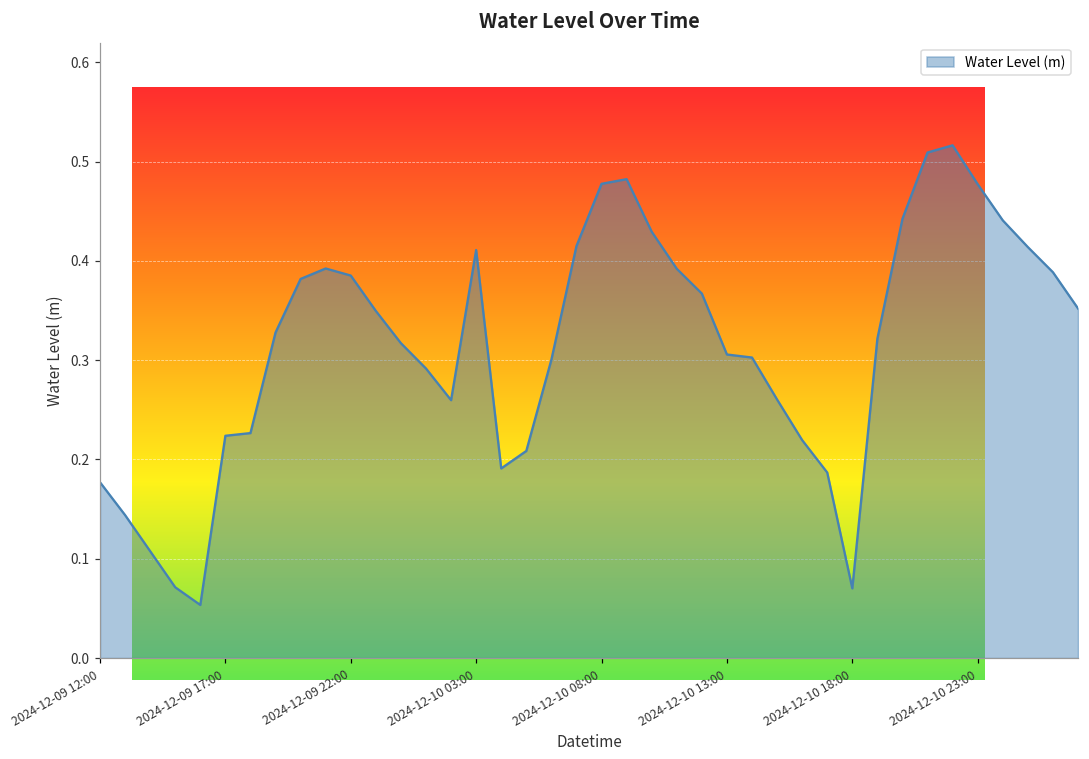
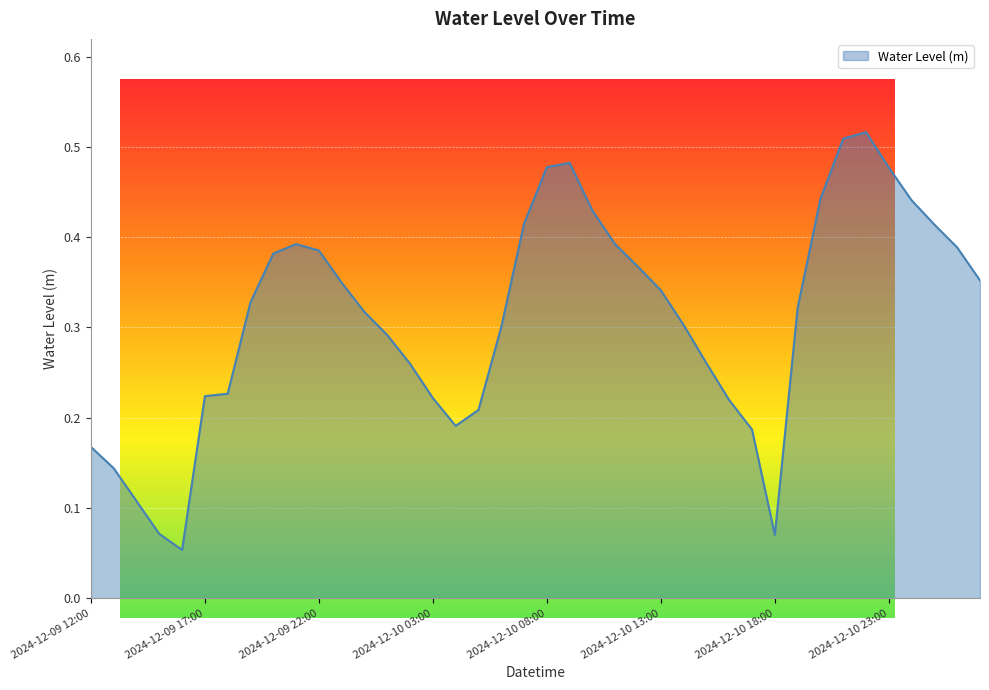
  {
-   "2024-12-09 12:00": 0.18,
+   "2024-12-09 12:00": 0.17,
    "2024-12-09 17:00": 0.22,
    "2024-12-09 22:00": 0.39,
-   "2024-12-10 03:00": 0.41,
+   "2024-12-10 03:00": 0.22,
    "2024-12-10 08:00": 0.48,
-   "2024-12-10 13:00": 0.31,
+   "2024-12-10 13:00": 0.34,
    "2024-12-10 18:00": 0.07,
    "2024-12-10 23:00": 0.48
  }
